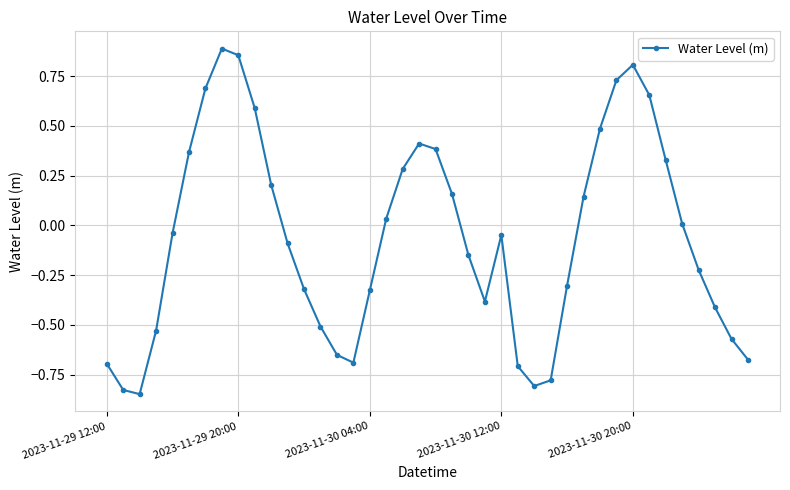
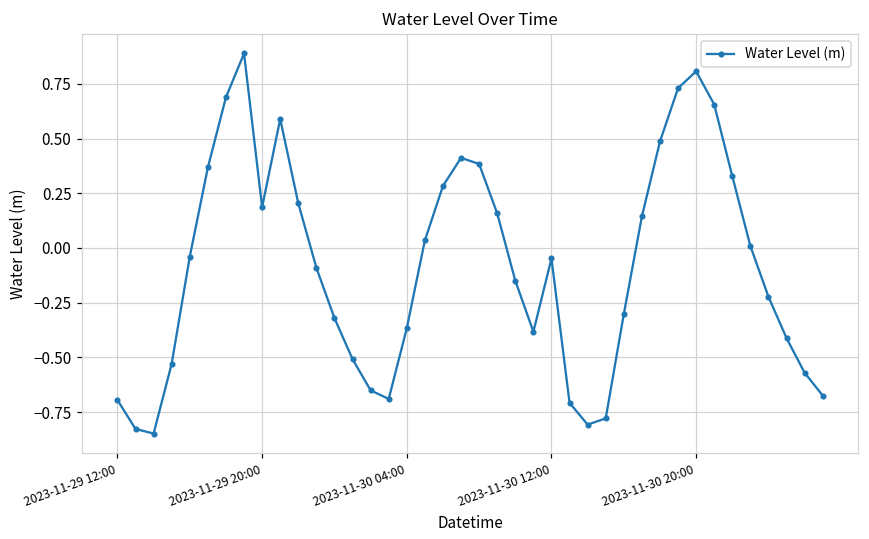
  {
    "2023-11-29 12:00": -0.69,
-   "2023-11-29 20:00": 0.86,
-   "2023-11-30 04:00": -0.33,
+   "2023-11-29 20:00": 0.19,
+   "2023-11-30 04:00": -0.37,
    "2023-11-30 12:00": -0.05,
    "2023-11-30 20:00": 0.81
  }
